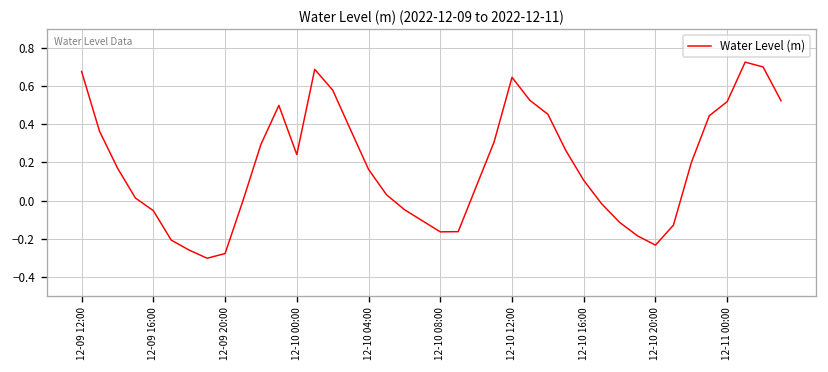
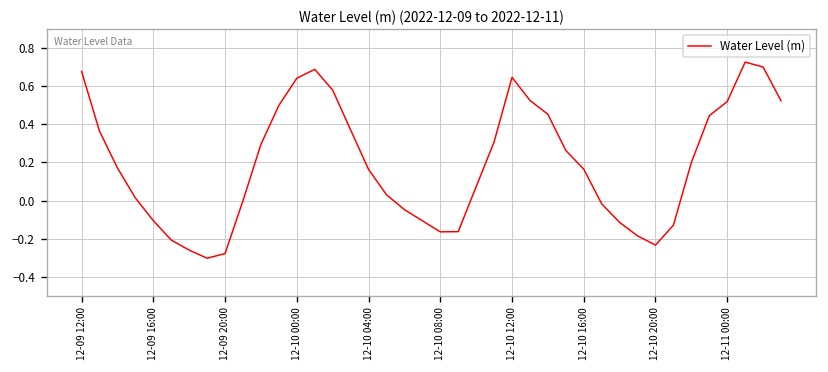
  {
    "12-09 12:00": 0.68,
-   "12-09 16:00": -0.05,
+   "12-09 16:00": -0.11,
    "12-09 20:00": -0.28,
-   "12-10 00:00": 0.24,
+   "12-10 00:00": 0.64,
    "12-10 04:00": 0.16,
    "12-10 08:00": -0.16,
    "12-10 12:00": 0.65,
-   "12-10 16:00": 0.11,
+   "12-10 16:00": 0.17,
    "12-10 20:00": -0.23,
    "12-11 00:00": 0.52
  }
